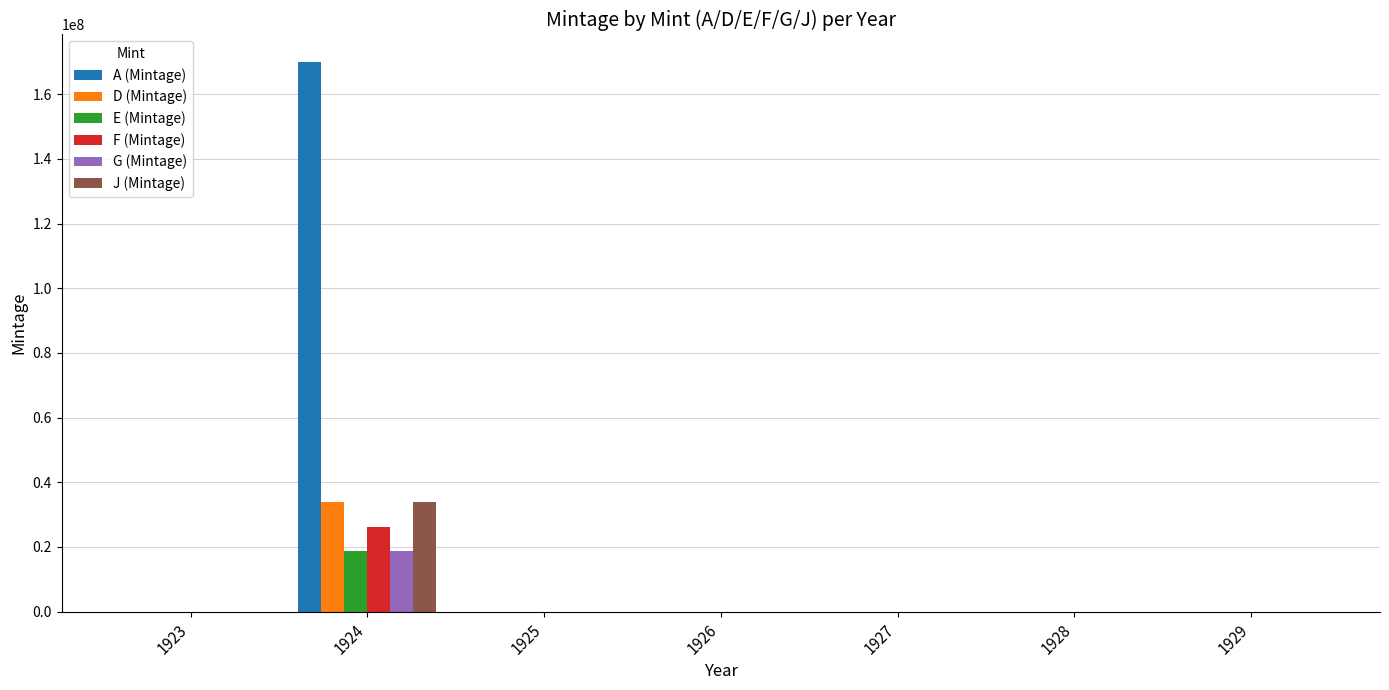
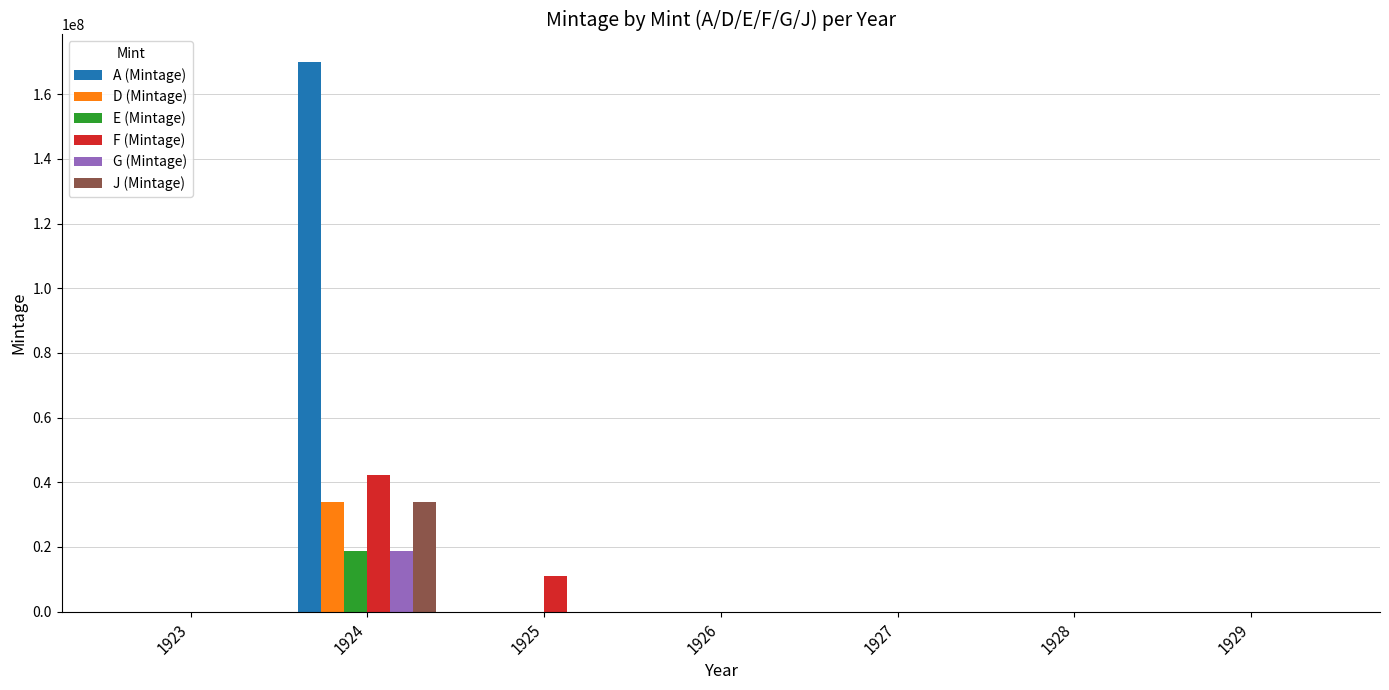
  {
    "A (Mintage)": {
      "1923": 0,
      "1924": 170000000,
      "1925": 0,
      "1926": 0,
      "1927": 0,
      "1928": 0,
      "1929": 0
    },
    "D (Mintage)": {
      "1923": 0,
      "1924": 34000000,
      "1925": 0,
      "1926": 0,
      "1927": 0,
      "1928": 0,
      "1929": 0
    },
    "E (Mintage)": {
      "1923": 0,
      "1924": 19000000,
      "1925": 0,
      "1926": 0,
      "1927": 0,
      "1928": 0,
      "1929": 0
    },
    "F (Mintage)": {
      "1923": 0,
-     "1924": 26000000,
-     "1925": 0,
+     "1924": 42000000,
+     "1925": 11000000,
      "1926": 0,
      "1927": 0,
      "1928": 0,
      "1929": 0
    },
    "G (Mintage)": {
      "1923": 0,
      "1924": 19000000,
      "1925": 0,
      "1926": 0,
      "1927": 0,
      "1928": 0,
      "1929": 0
    },
    "J (Mintage)": {
      "1923": 0,
      "1924": 34000000,
      "1925": 0,
      "1926": 0,
      "1927": 0,
      "1928": 0,
      "1929": 0
    }
  }
